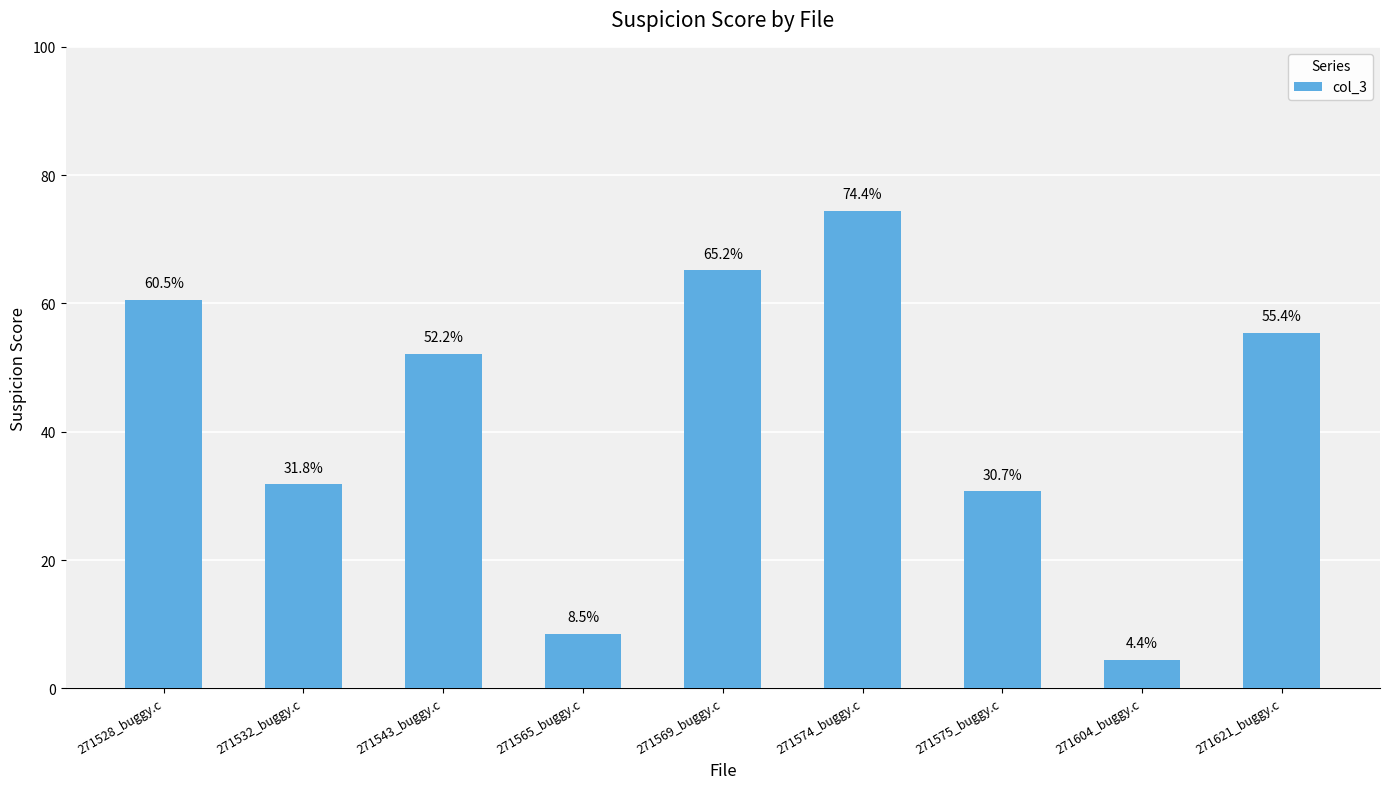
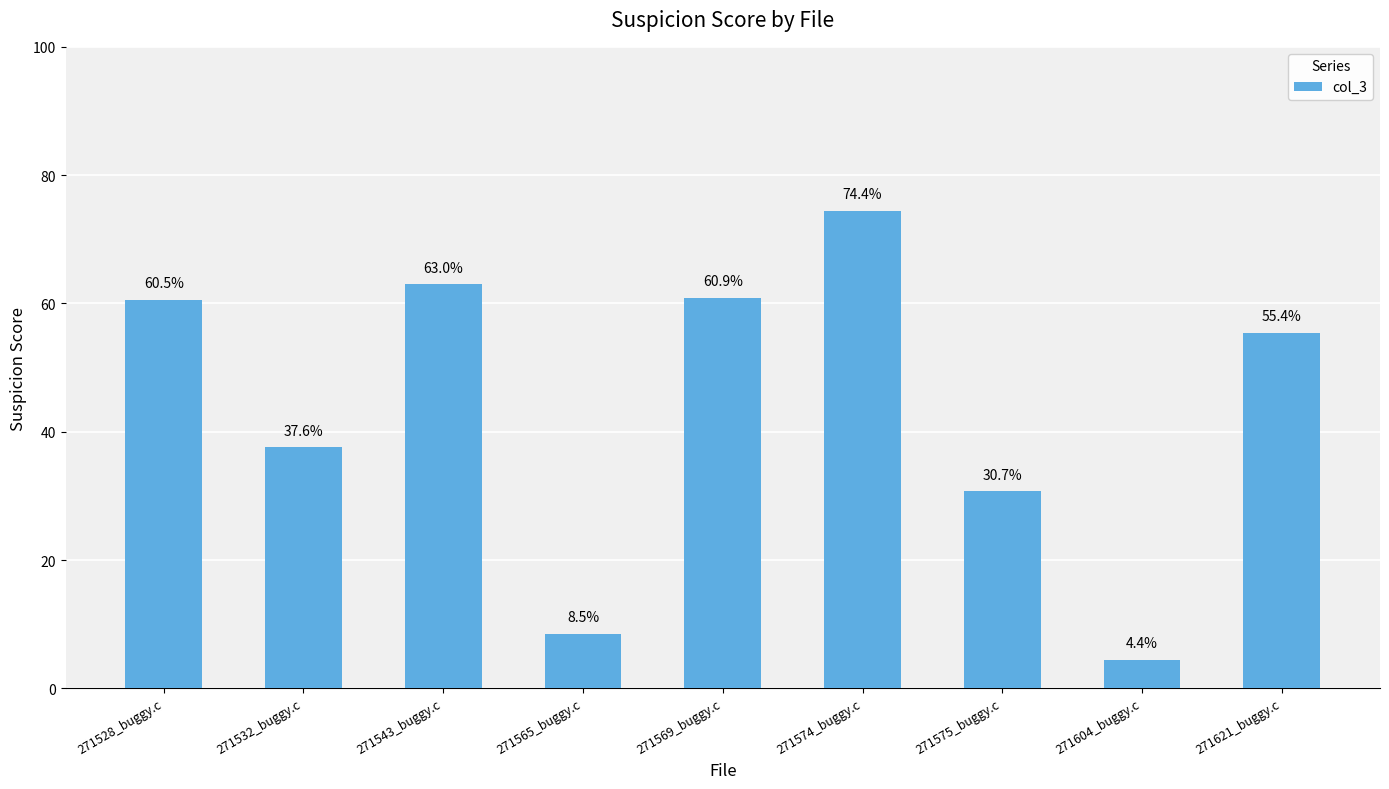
  {
    "271528_buggy.c": "60.5%",
-   "271532_buggy.c": "31.8%",
-   "271543_buggy.c": "52.2%",
+   "271532_buggy.c": "37.6%",
+   "271543_buggy.c": "63.0%",
    "271565_buggy.c": "8.5%",
-   "271569_buggy.c": "65.2%",
+   "271569_buggy.c": "60.9%",
    "271574_buggy.c": "74.4%",
    "271575_buggy.c": "30.7%",
    "271604_buggy.c": "4.4%",
    "271621_buggy.c": "55.4%"
  }
